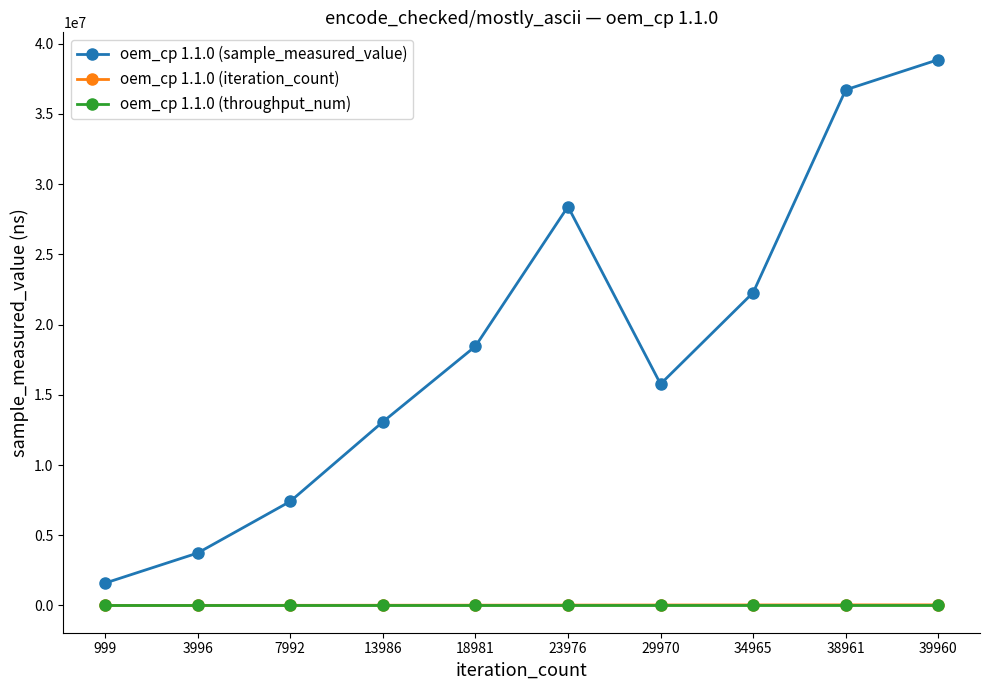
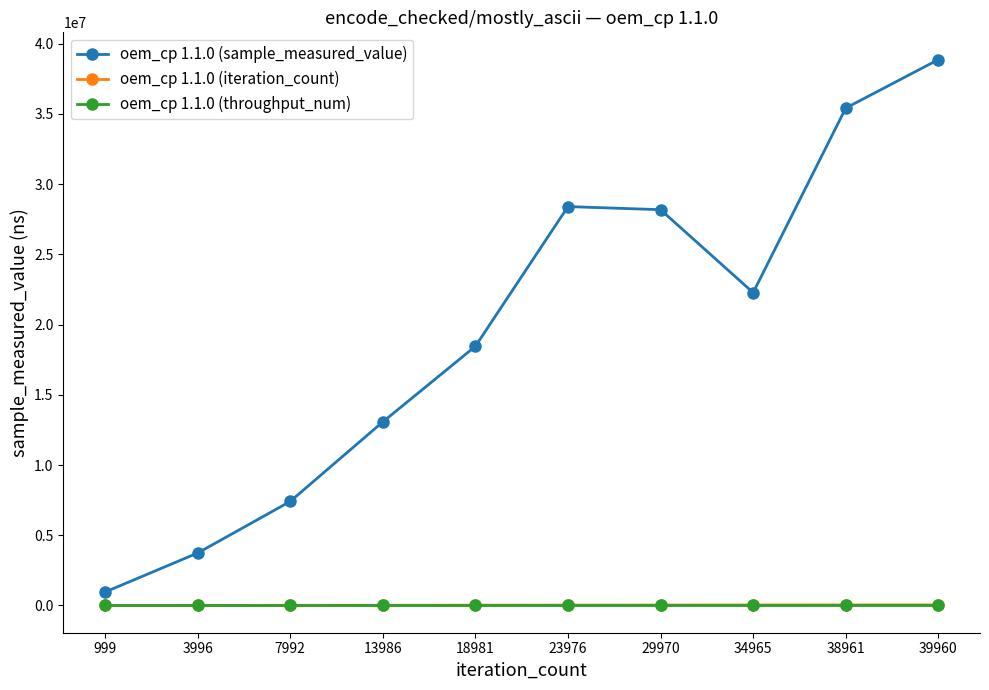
  {
    "oem_cp 1.1.0 (sample_measured_value)": {
-     "999": 1600000,
+     "999": 1000000,
      "3996": 3700000,
      "7992": 7400000,
      "13986": 13100000,
      "18981": 18500000,
      "23976": 28400000,
-     "29970": 15800000,
+     "29970": 28200000,
      "34965": 22300000,
-     "38961": 36700000,
+     "38961": 35400000,
      "39960": 38900000
    },
    "oem_cp 1.1.0 (throughput_num)": {
      "999": 0,
      "3996": 0,
      "7992": 0,
      "13986": 0,
      "18981": 0,
      "23976": 0,
      "29970": 0,
      "34965": 0,
      "38961": 0,
      "39960": 0
    }
  }
